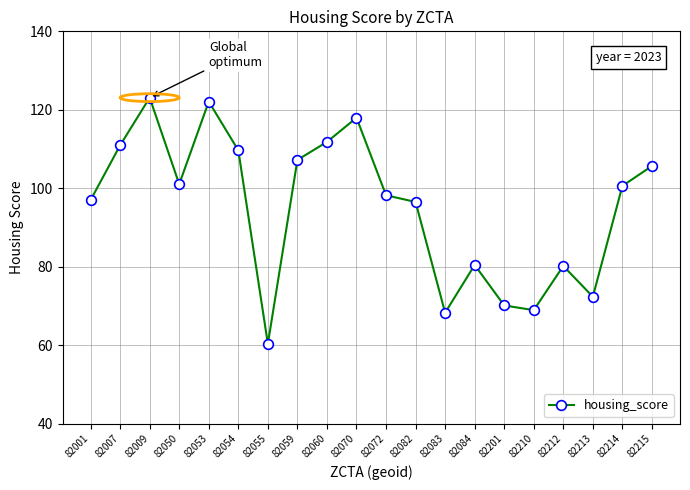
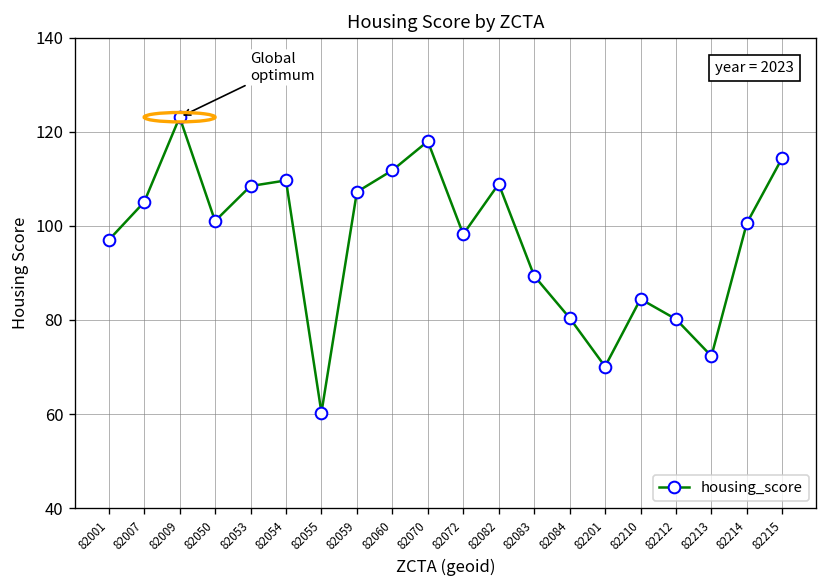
  {
    "82001": 97,
-   "82007": 111,
+   "82007": 105,
    "82009": 123,
    "82050": 101,
-   "82053": 122,
+   "82053": 108,
    "82054": 110,
    "82055": 60,
    "82059": 107,
    "82060": 112,
    "82070": 118,
    "82072": 98,
-   "82082": 96,
-   "82083": 68,
+   "82082": 109,
+   "82083": 89,
    "82084": 80,
    "82201": 70,
-   "82210": 69,
+   "82210": 84,
    "82212": 80,
    "82213": 72,
    "82214": 101,
-   "82215": 106
+   "82215": 114
  }
